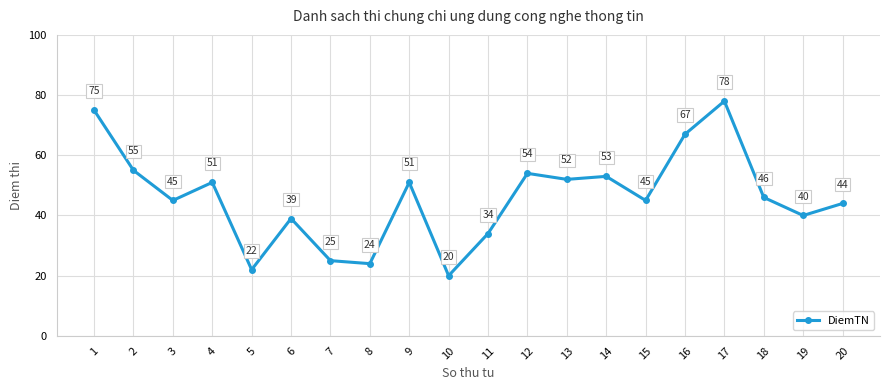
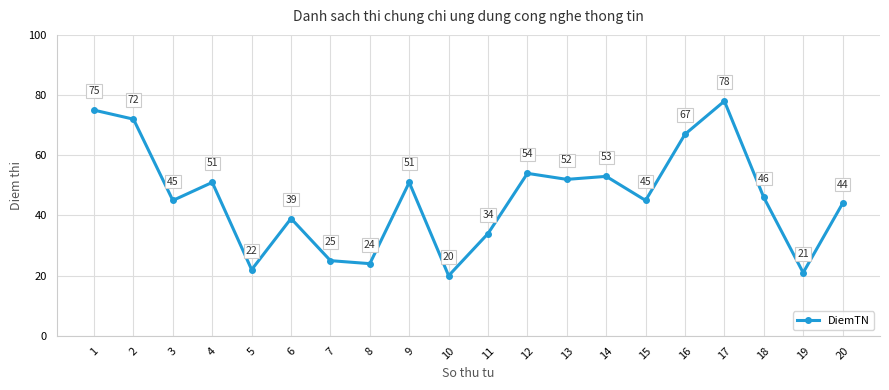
  {
-   "2": 55,
-   "19": 40
+   "2": 72,
+   "19": 21
  }
